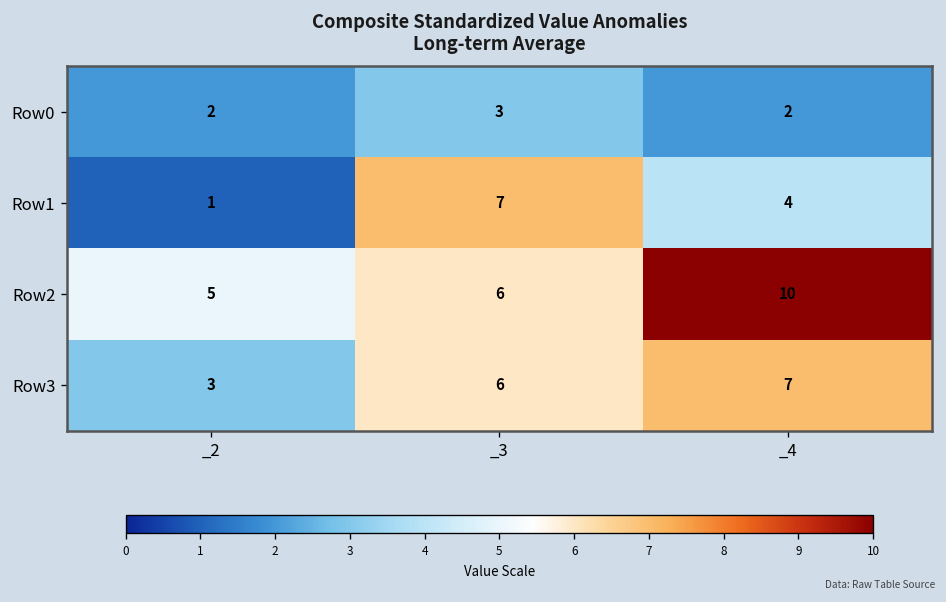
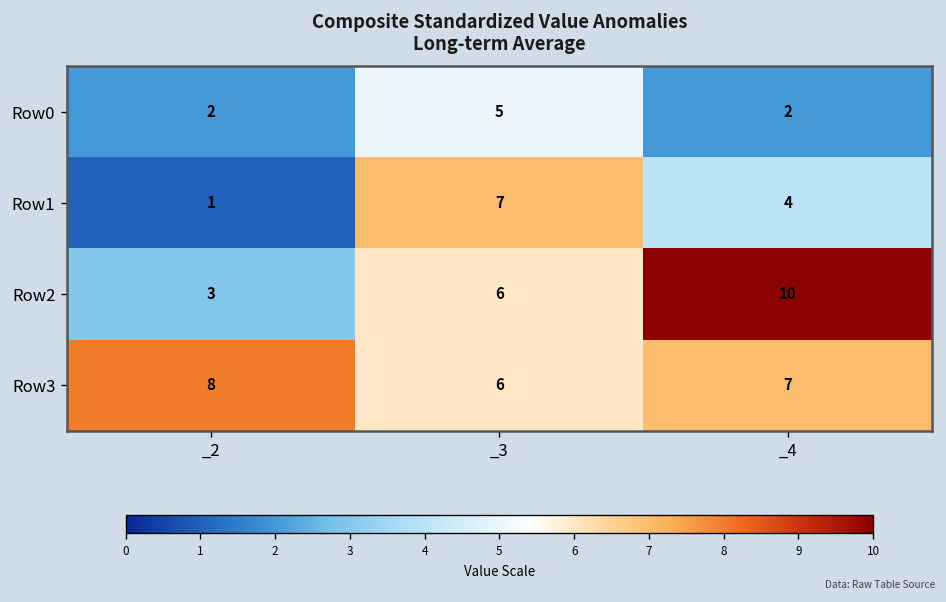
  {
    "Row0": {
      "_2": 2,
-     "_3": 3,
+     "_3": 5,
      "_4": 2
    },
    "Row1": {
      "_2": 1,
      "_3": 7,
      "_4": 4
    },
    "Row2": {
-     "_2": 5,
+     "_2": 3,
      "_3": 6,
      "_4": 10
    },
    "Row3": {
-     "_2": 3,
+     "_2": 8,
      "_3": 6,
      "_4": 7
    }
  }
